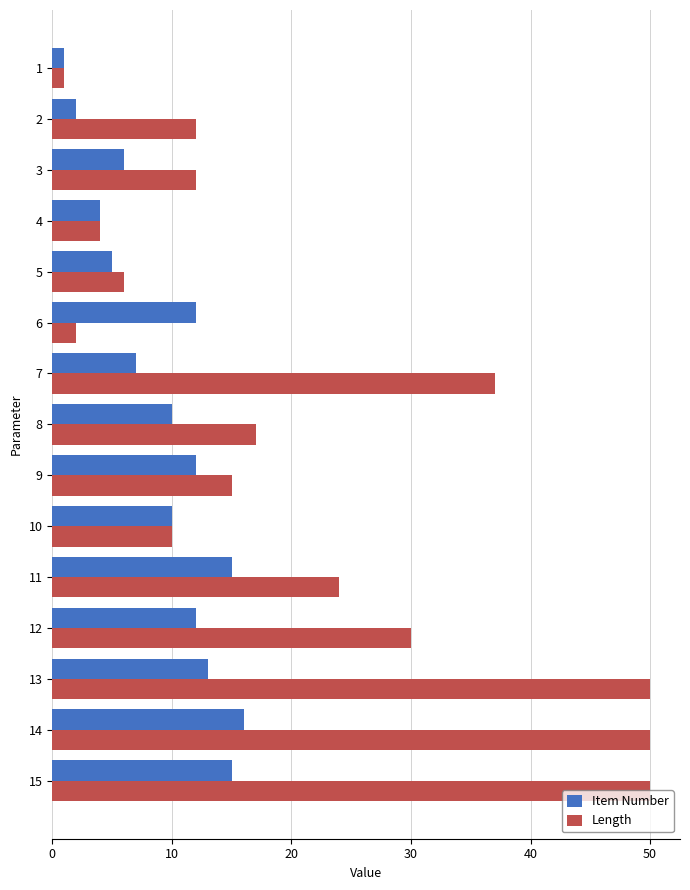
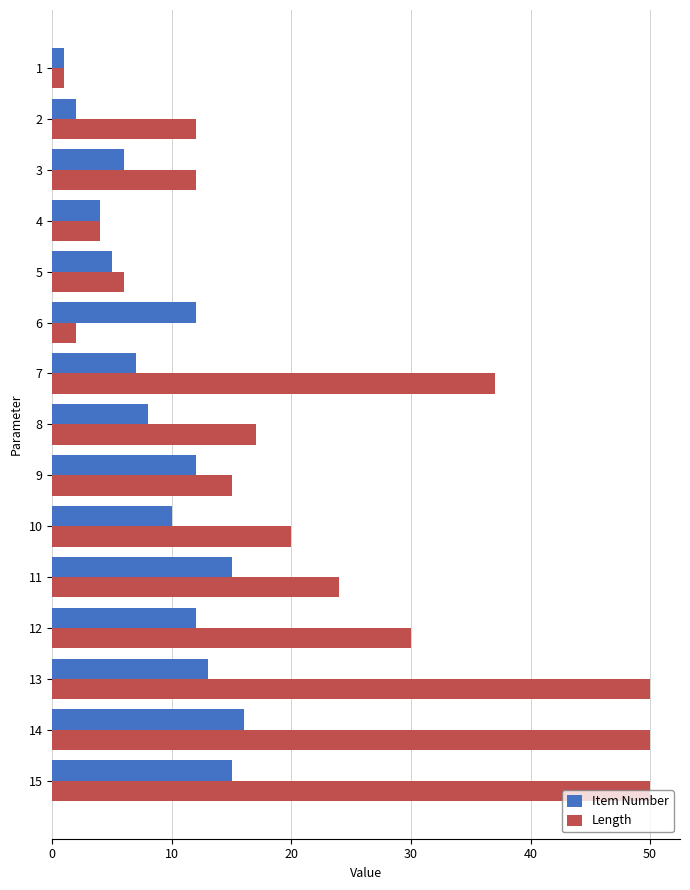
  {
    "Item Number": {
      "1": 1,
      "2": 2,
      "3": 6,
      "4": 4,
      "5": 5,
      "6": 12,
      "7": 7,
-     "8": 10,
+     "8": 8,
      "9": 12,
      "10": 10,
      "11": 15,
      "12": 12,
      "13": 13,
      "14": 16,
      "15": 15
    },
    "Length": {
      "1": 1,
      "2": 12,
      "3": 12,
      "4": 4,
      "5": 6,
      "6": 2,
      "7": 37,
      "8": 17,
      "9": 15,
-     "10": 10,
+     "10": 20,
      "11": 24,
      "12": 30,
      "13": 50,
      "14": 50
    }
  }
